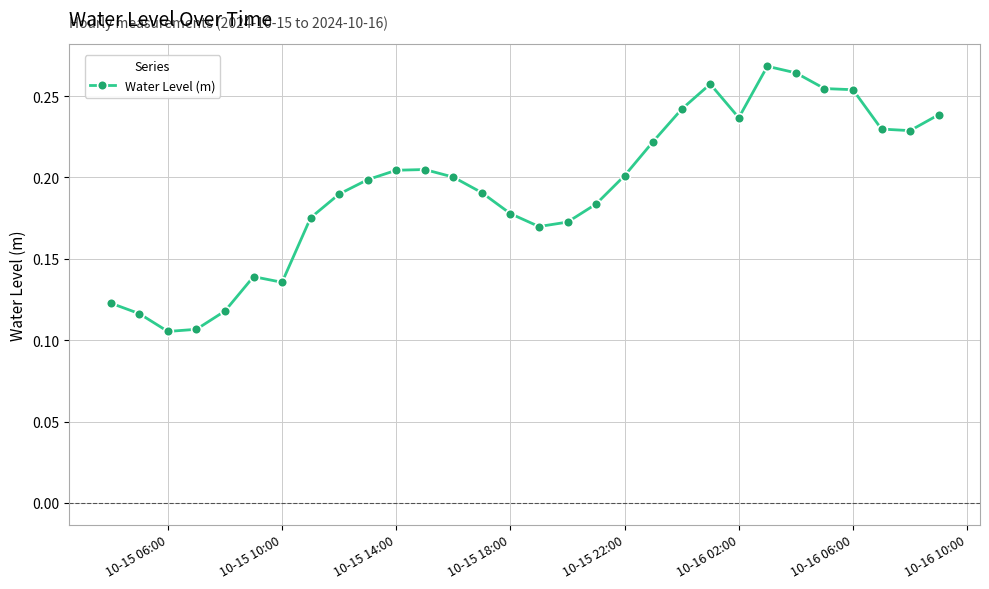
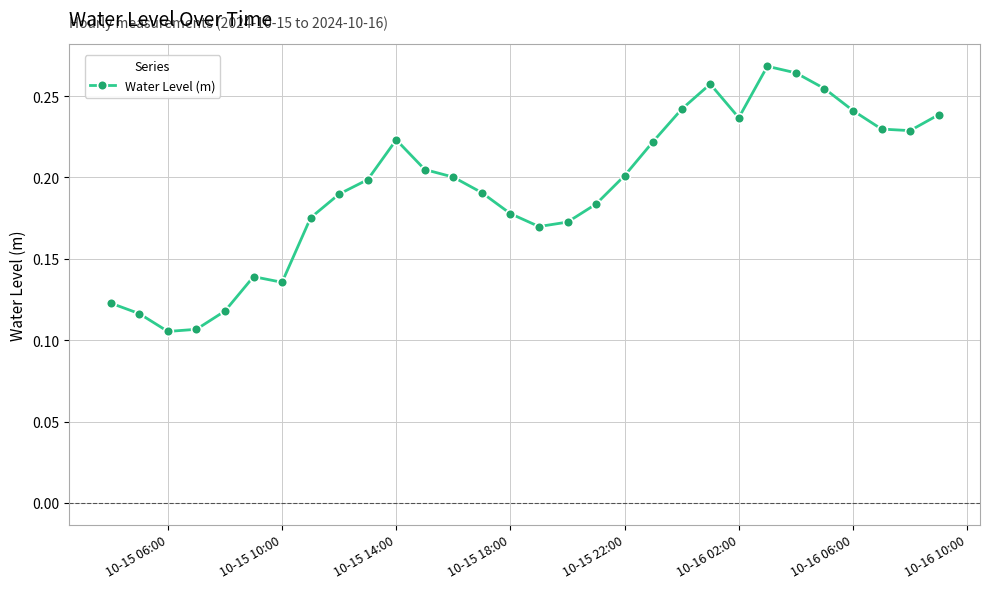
  {
    "10-15 06:00": 0.105,
    "10-15 10:00": 0.136,
-   "10-15 14:00": 0.204,
+   "10-15 14:00": 0.223,
    "10-15 18:00": 0.178,
    "10-15 22:00": 0.201,
    "10-16 02:00": 0.237,
-   "10-16 06:00": 0.254
+   "10-16 06:00": 0.241
  }
